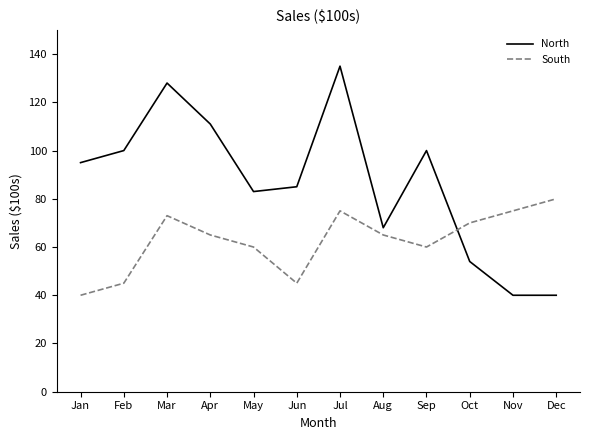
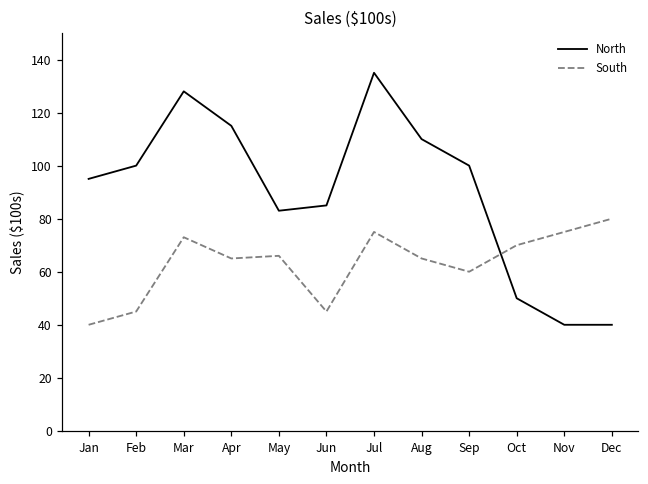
  {
    "North": {
      "Jan": 95,
      "Feb": 100,
      "Mar": 128,
-     "Apr": 111,
+     "Apr": 115,
      "May": 83,
      "Jun": 85,
      "Jul": 135,
-     "Aug": 68,
+     "Aug": 110,
      "Sep": 100,
-     "Oct": 54,
+     "Oct": 50,
      "Nov": 40,
      "Dec": 40
    },
    "South": {
      "Jan": 40,
      "Feb": 45,
      "Mar": 73,
      "Apr": 65,
-     "May": 60,
+     "May": 66,
      "Jun": 45,
      "Jul": 75,
      "Aug": 65,
      "Sep": 60,
      "Oct": 70,
      "Nov": 75,
      "Dec": 80
    }
  }
